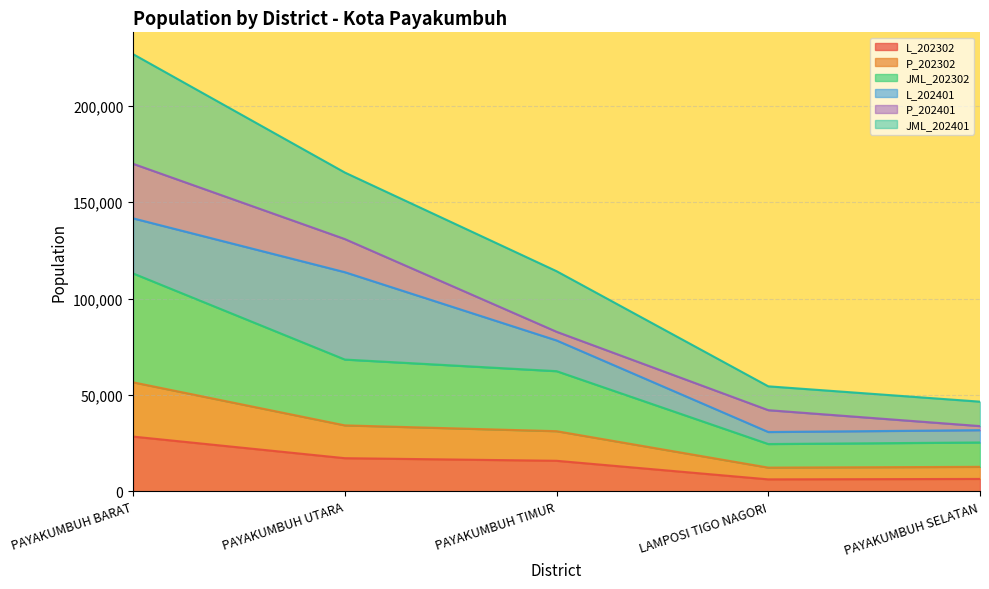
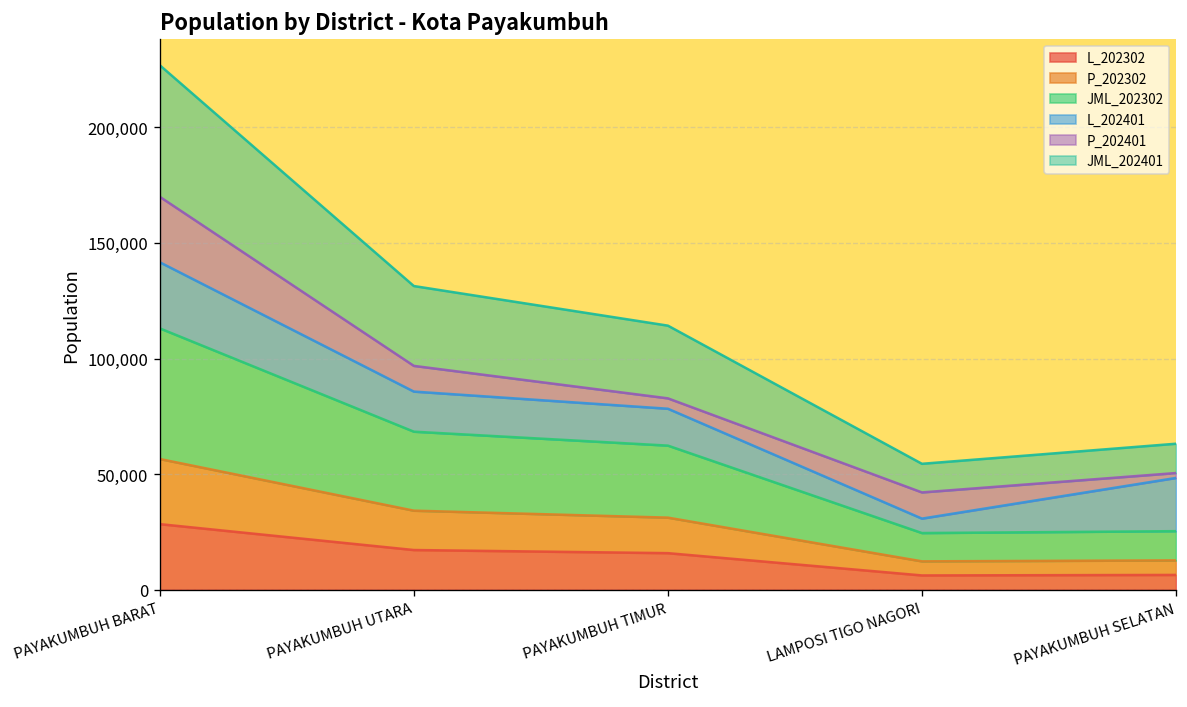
  {
    "L_202401": {
      "PAYAKUMBUH BARAT": "29,000",
-     "PAYAKUMBUH UTARA": "45,000",
+     "PAYAKUMBUH UTARA": "17,000",
      "PAYAKUMBUH TIMUR": "16,000",
      "LAMPOSI TIGO NAGORI": "6,000",
-     "PAYAKUMBUH SELATAN": "6,000"
+     "PAYAKUMBUH SELATAN": "23,000"
    },
    "P_202401": {
      "PAYAKUMBUH BARAT": "28,000",
-     "PAYAKUMBUH UTARA": "17,000",
+     "PAYAKUMBUH UTARA": "11,000",
      "PAYAKUMBUH TIMUR": "4,000",
      "LAMPOSI TIGO NAGORI": "11,000",
      "PAYAKUMBUH SELATAN": "2,000"
    }
  }
